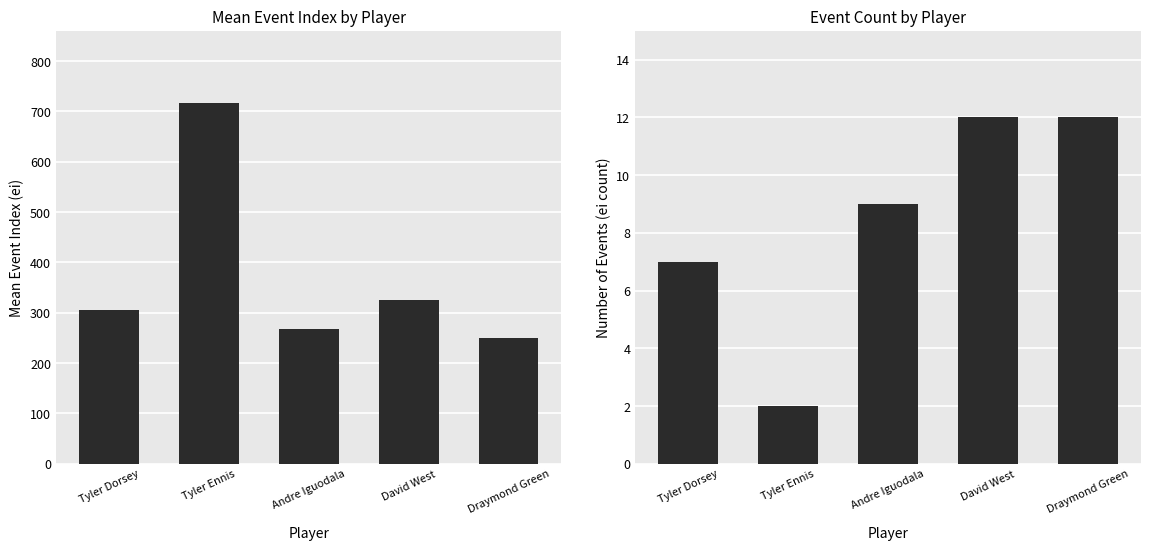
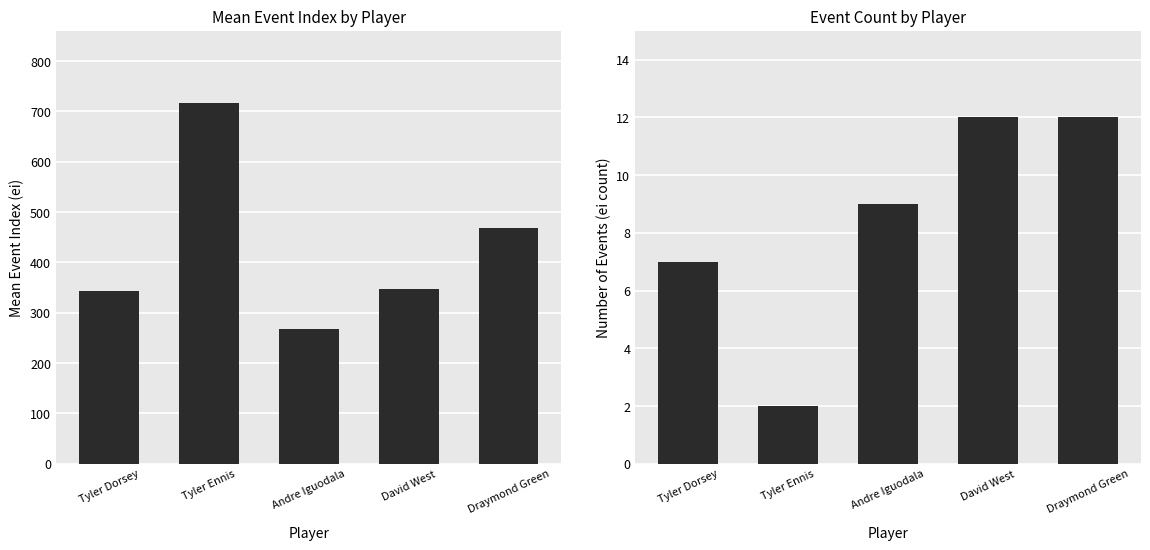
  {
    "Mean Event Index by Player": {
-     "Tyler Dorsey": 310,
+     "Tyler Dorsey": 340,
      "Tyler Ennis": 720,
      "Andre Iguodala": 270,
-     "David West": 330,
-     "Draymond Green": 250
+     "David West": 350,
+     "Draymond Green": 470
    },
    "Event Count by Player": {
      "Tyler Dorsey": 7.0,
      "Tyler Ennis": 2.0,
      "Andre Iguodala": 9.0,
      "David West": 12.0,
      "Draymond Green": 12.0
    }
  }
